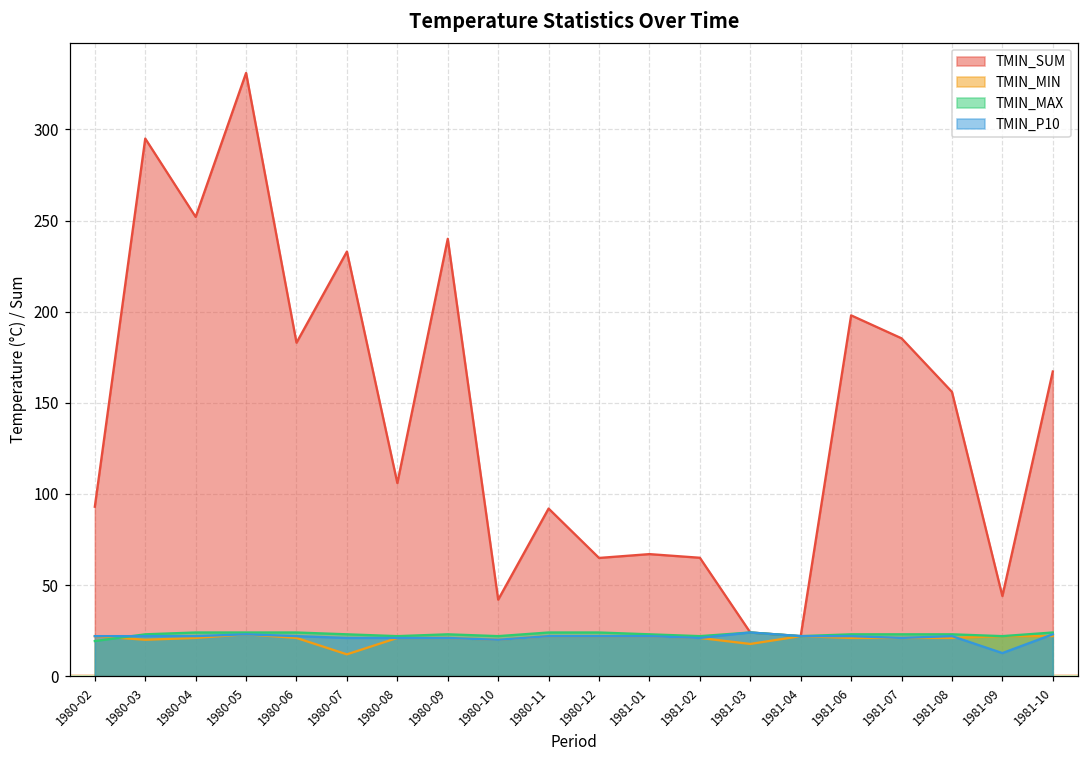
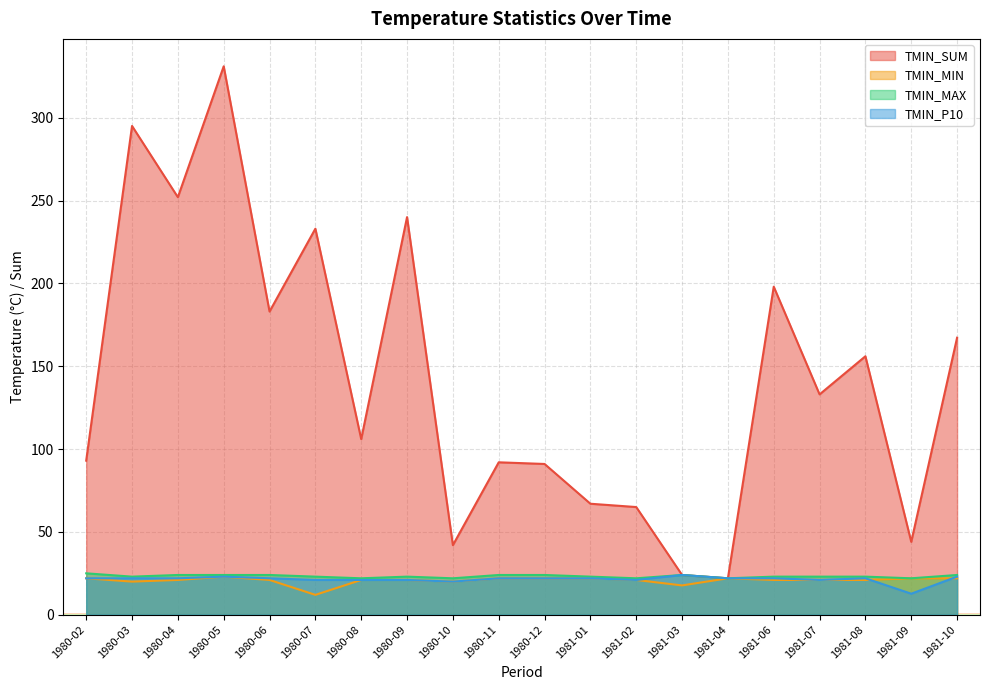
  {
    "TMIN_SUM": {
      "1980-02": 93,
      "1980-03": 295,
      "1980-04": 252,
      "1980-05": 331,
      "1980-06": 183,
      "1980-07": 233,
      "1980-08": 106,
      "1980-09": 240,
      "1980-10": 42,
      "1980-11": 92,
-     "1980-12": 65,
+     "1980-12": 91,
      "1981-01": 67,
      "1981-02": 65,
      "1981-06": 198,
-     "1981-07": 185,
+     "1981-07": 133,
      "1981-08": 156,
      "1981-09": 44,
      "1981-10": 167
    },
    "TMIN_MIN": {
      "1980-03": 20,
      "1980-07": 12,
      "1981-03": 18
    },
    "TMIN_MAX": {
-     "1980-02": 19,
+     "1980-02": 25,
      "1980-04": 24,
      "1980-06": 24,
      "1980-07": 23,
      "1980-09": 23,
      "1980-10": 22,
      "1980-11": 24,
      "1980-12": 24,
      "1981-07": 23
    },
    "TMIN_P10": {
      "1980-07": 21,
      "1981-09": 13
    }
  }
